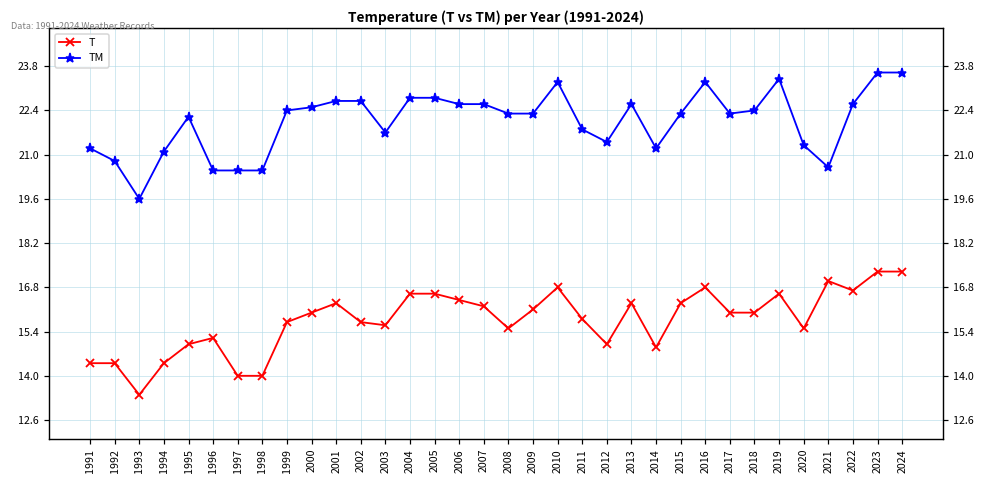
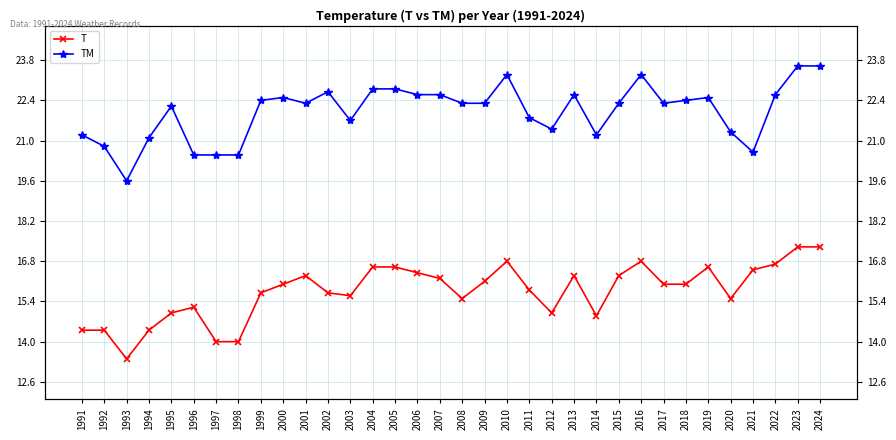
  {
    "T": {
      "1991": 14.4,
      "1992": 14.4,
      "1993": 13.4,
      "1994": 14.4,
      "1995": 15.0,
      "1996": 15.2,
      "1997": 14.0,
      "1998": 14.0,
      "1999": 15.7,
      "2000": 16.0,
      "2001": 16.3,
      "2002": 15.7,
      "2003": 15.6,
      "2004": 16.6,
      "2005": 16.6,
      "2006": 16.4,
      "2007": 16.2,
      "2008": 15.5,
      "2009": 16.1,
      "2010": 16.8,
      "2011": 15.8,
      "2012": 15.0,
      "2013": 16.3,
      "2014": 14.9,
      "2015": 16.3,
      "2016": 16.8,
      "2017": 16.0,
      "2018": 16.0,
      "2019": 16.6,
      "2020": 15.5,
-     "2021": 17.0,
+     "2021": 16.5,
      "2022": 16.7,
      "2023": 17.3,
      "2024": 17.3
    },
    "TM": {
      "1991": 21.2,
      "1992": 20.8,
      "1993": 19.6,
      "1994": 21.1,
      "1995": 22.2,
      "1996": 20.5,
      "1997": 20.5,
      "1998": 20.5,
      "1999": 22.4,
      "2000": 22.5,
-     "2001": 22.7,
+     "2001": 22.3,
      "2002": 22.7,
      "2003": 21.7,
      "2004": 22.8,
      "2005": 22.8,
      "2006": 22.6,
      "2007": 22.6,
      "2008": 22.3,
      "2009": 22.3,
      "2010": 23.3,
      "2011": 21.8,
      "2012": 21.4,
      "2013": 22.6,
      "2014": 21.2,
      "2015": 22.3,
      "2016": 23.3,
      "2017": 22.3,
      "2018": 22.4,
-     "2019": 23.4,
+     "2019": 22.5,
      "2020": 21.3,
      "2021": 20.6,
      "2022": 22.6,
      "2023": 23.6,
      "2024": 23.6
    }
  }
